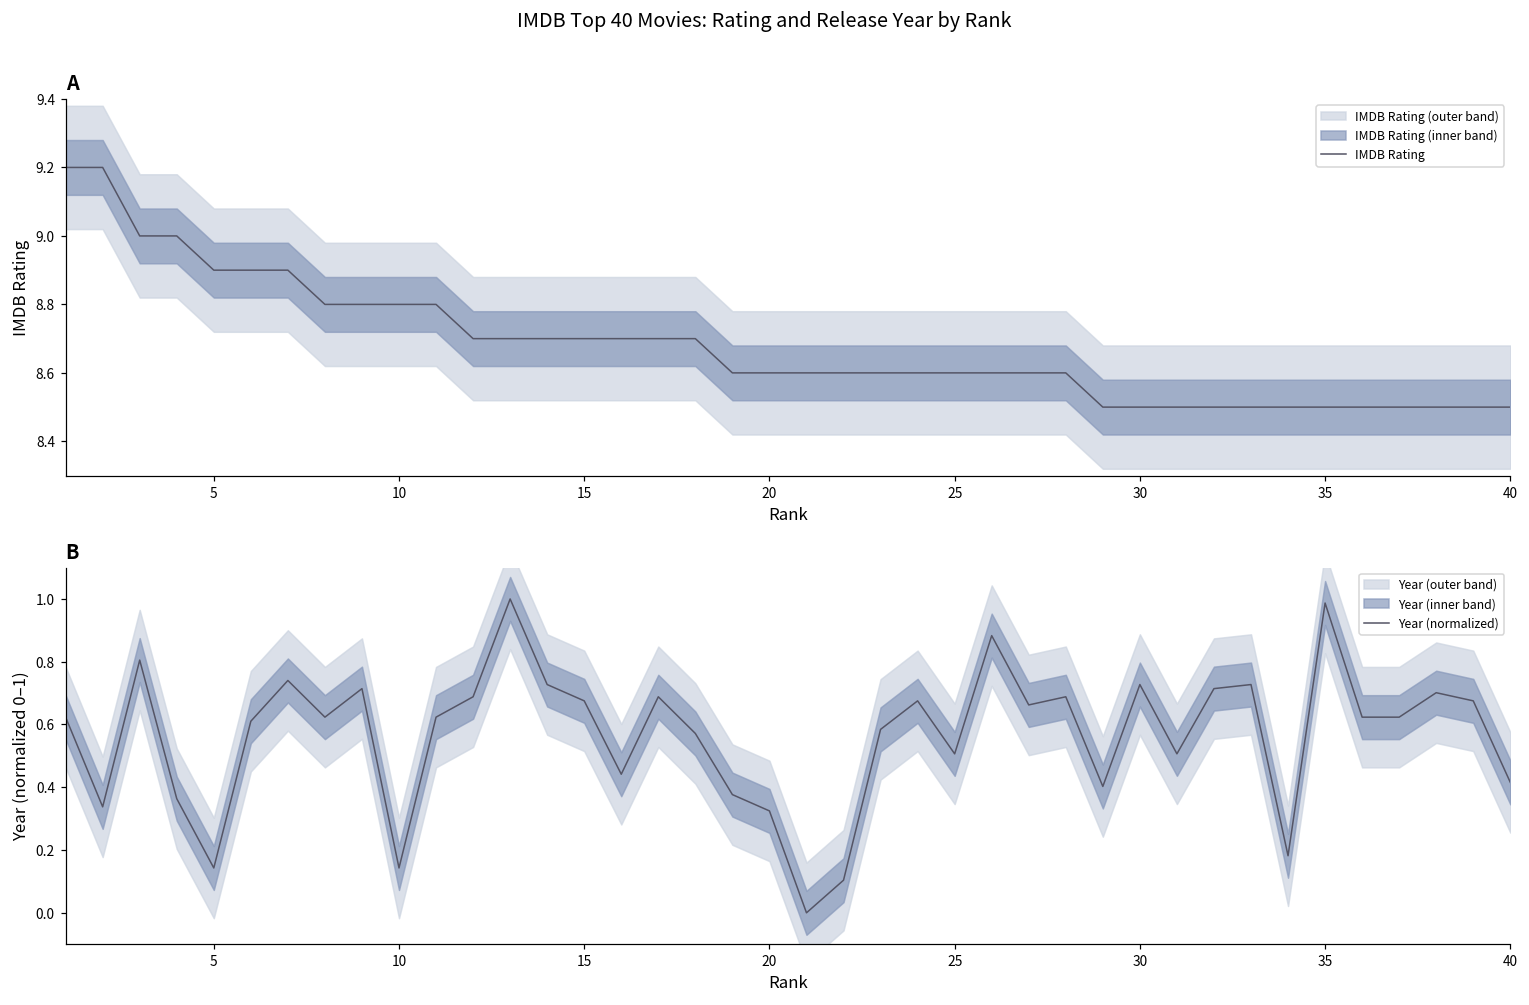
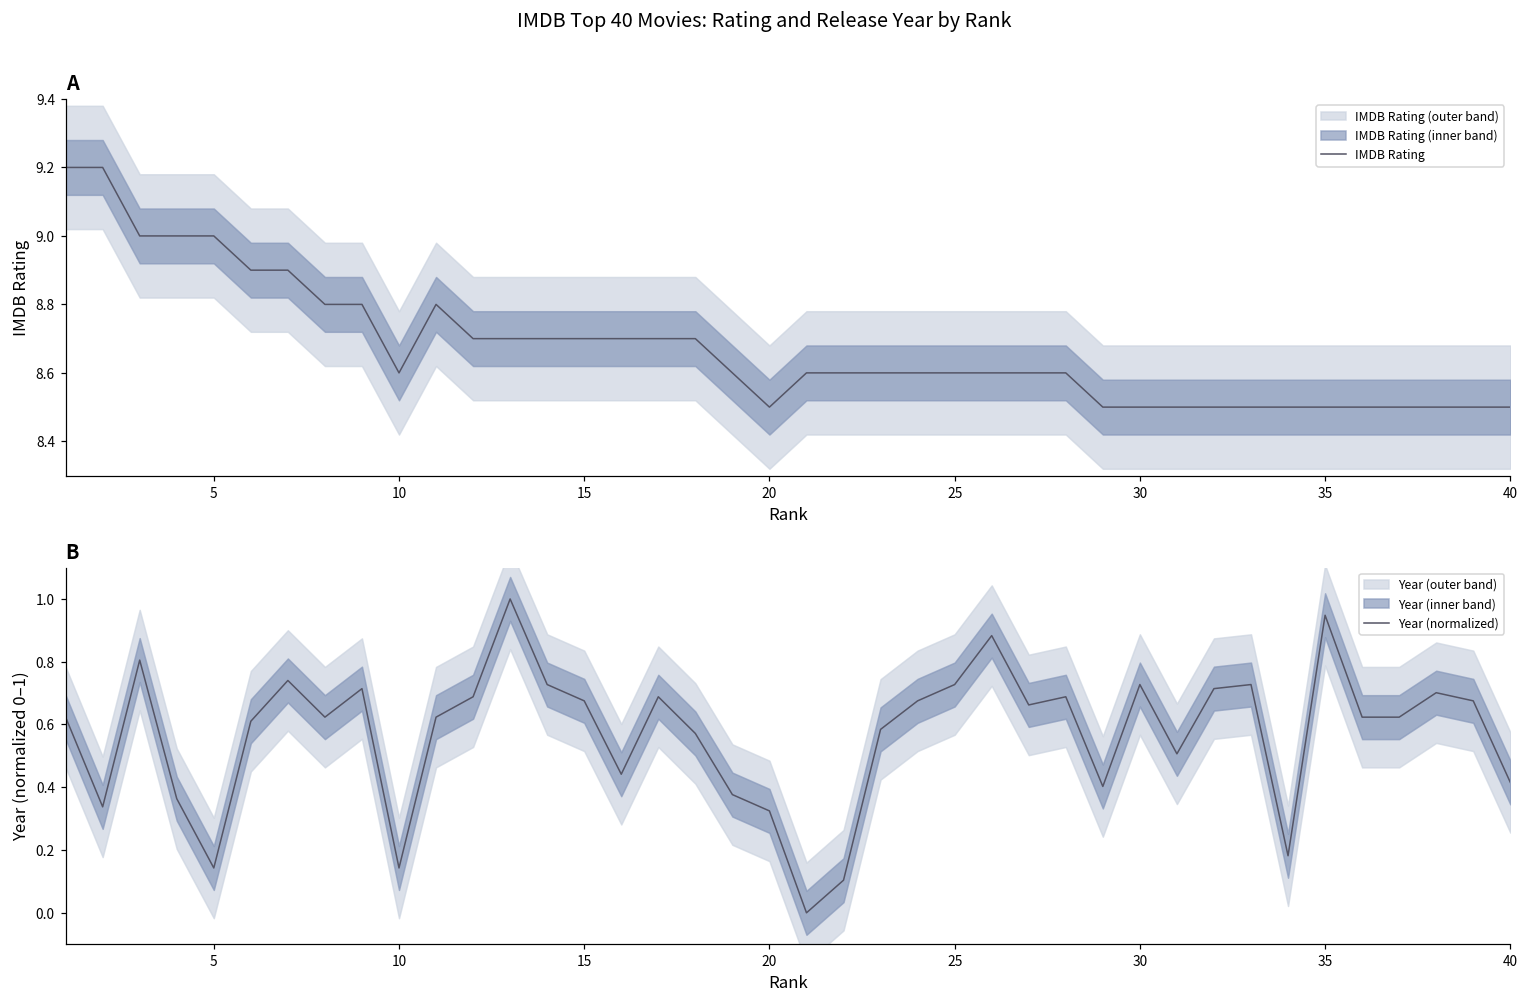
  {
    "A": {
      "IMDB Rating": {
-       "5": 8.9,
-       "10": 8.8,
+       "5": 9.0,
+       "10": 8.6,
        "15": 8.7,
-       "20": 8.6,
+       "20": 8.5,
        "25": 8.6,
        "30": 8.5,
        "35": 8.5,
        "40": 8.5
      }
    },
    "B": {
      "Year (normalized)": {
        "5": 0.14,
        "10": 0.14,
        "15": 0.68,
        "20": 0.32,
-       "25": 0.51,
+       "25": 0.73,
        "30": 0.73,
-       "35": 0.99,
+       "35": 0.95,
        "40": 0.42
      }
    }
  }
